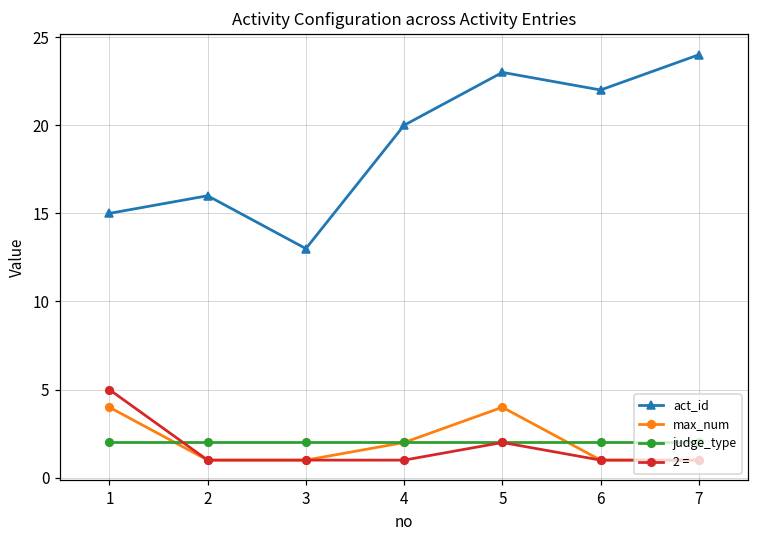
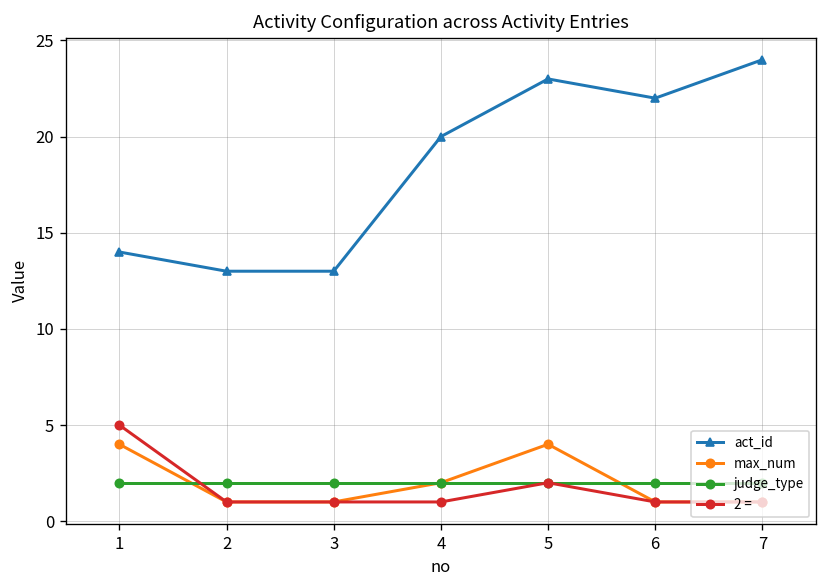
  {
    "act_id": {
-     "1": 15,
-     "2": 16,
+     "1": 14,
+     "2": 13,
      "3": 13,
      "4": 20,
      "5": 23,
      "6": 22,
      "7": 24
    },
    "max_num": {
      "1": 4,
      "5": 4
    },
    "judge_type": {
      "1": 2,
      "2": 2,
      "3": 2,
      "6": 2
    },
    "2 =": {
      "1": 5,
      "4": 1
    }
  }
